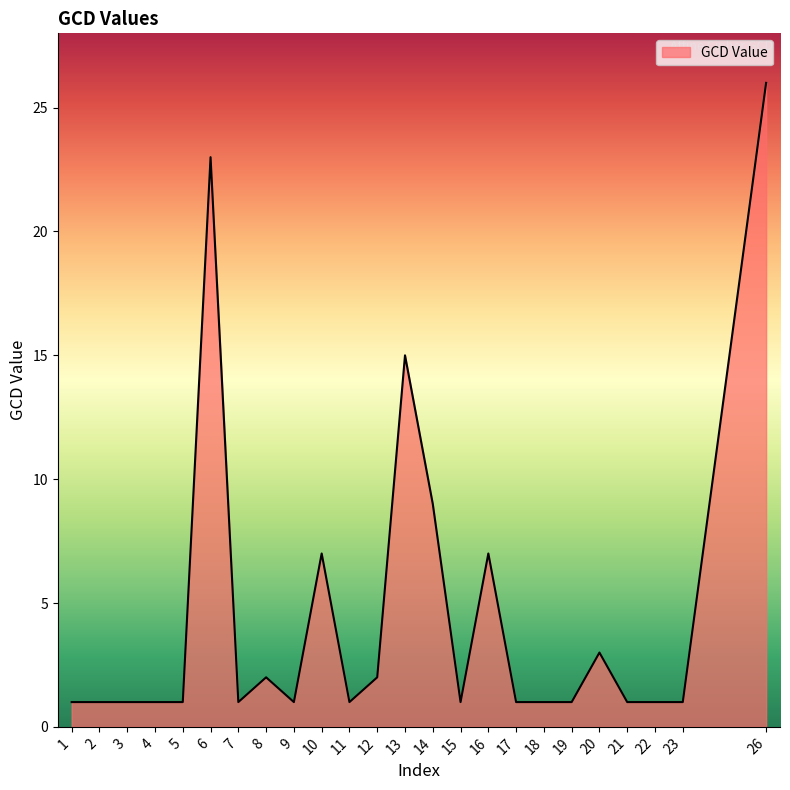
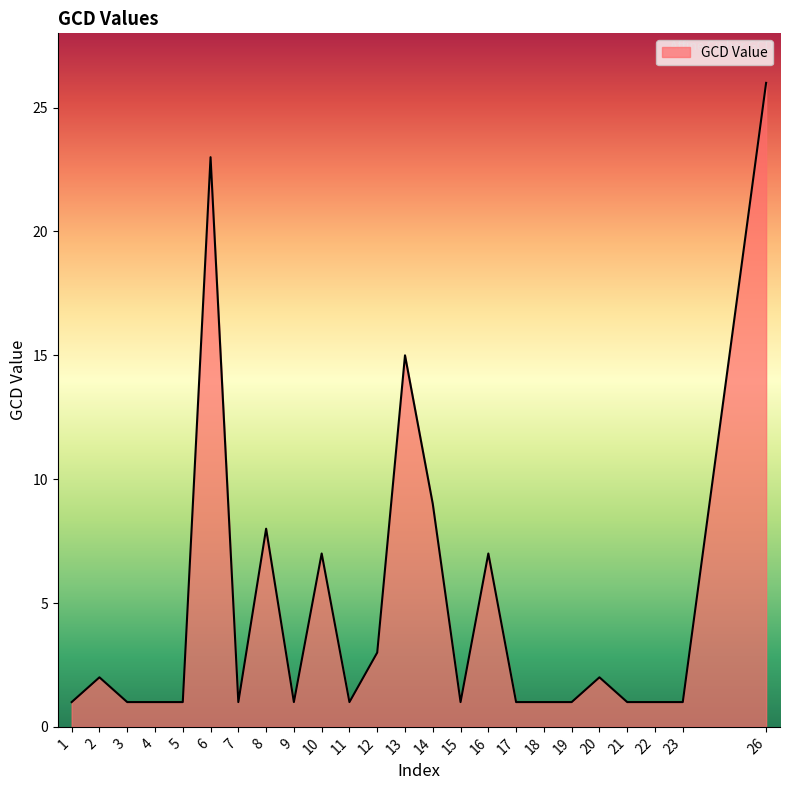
  {
    "1": 1,
-   "2": 1,
+   "2": 2,
    "3": 1,
    "4": 1,
    "5": 1,
    "6": 23,
    "7": 1,
-   "8": 2,
+   "8": 8,
    "9": 1,
    "10": 7,
    "11": 1,
-   "12": 2,
+   "12": 3,
    "13": 15,
    "14": 9,
    "15": 1,
    "16": 7,
    "17": 1,
    "18": 1,
    "19": 1,
-   "20": 3,
+   "20": 2,
    "21": 1,
    "22": 1,
    "23": 1,
    "26": 26
  }
